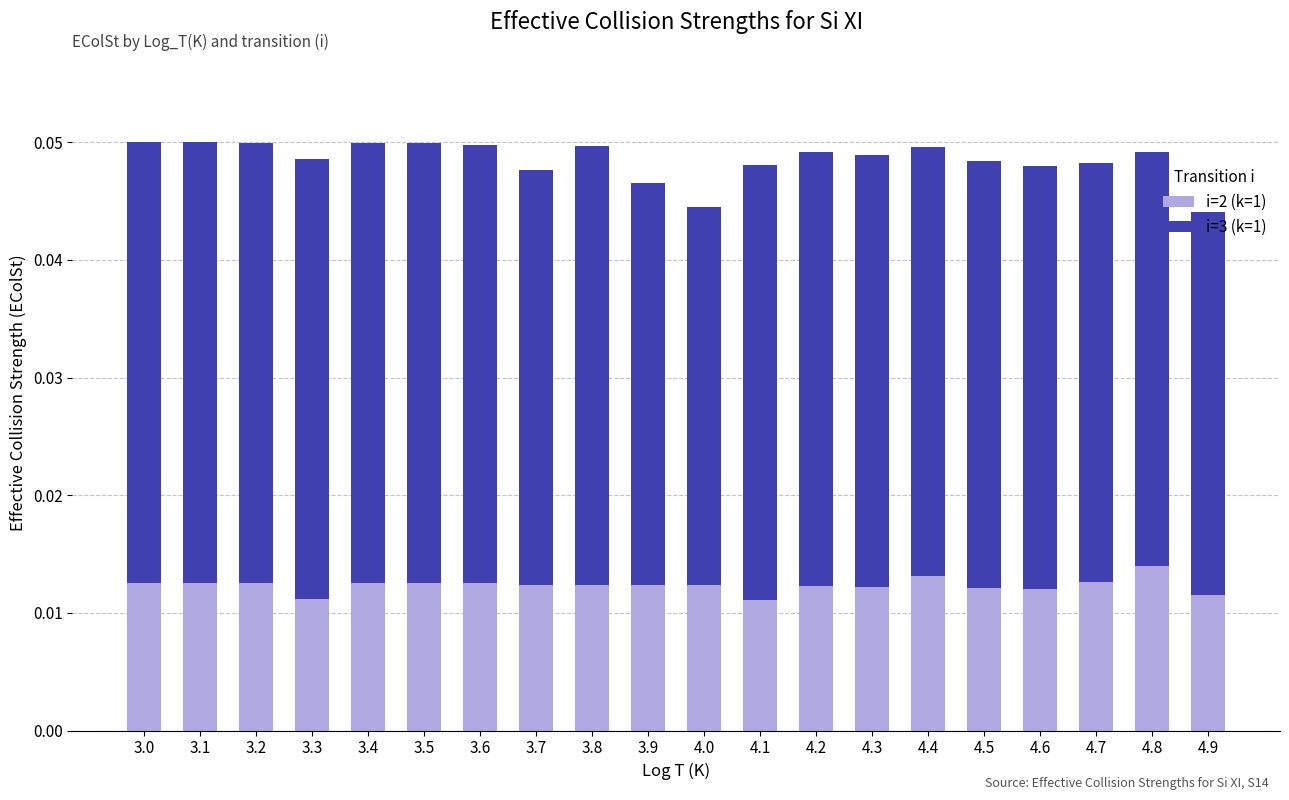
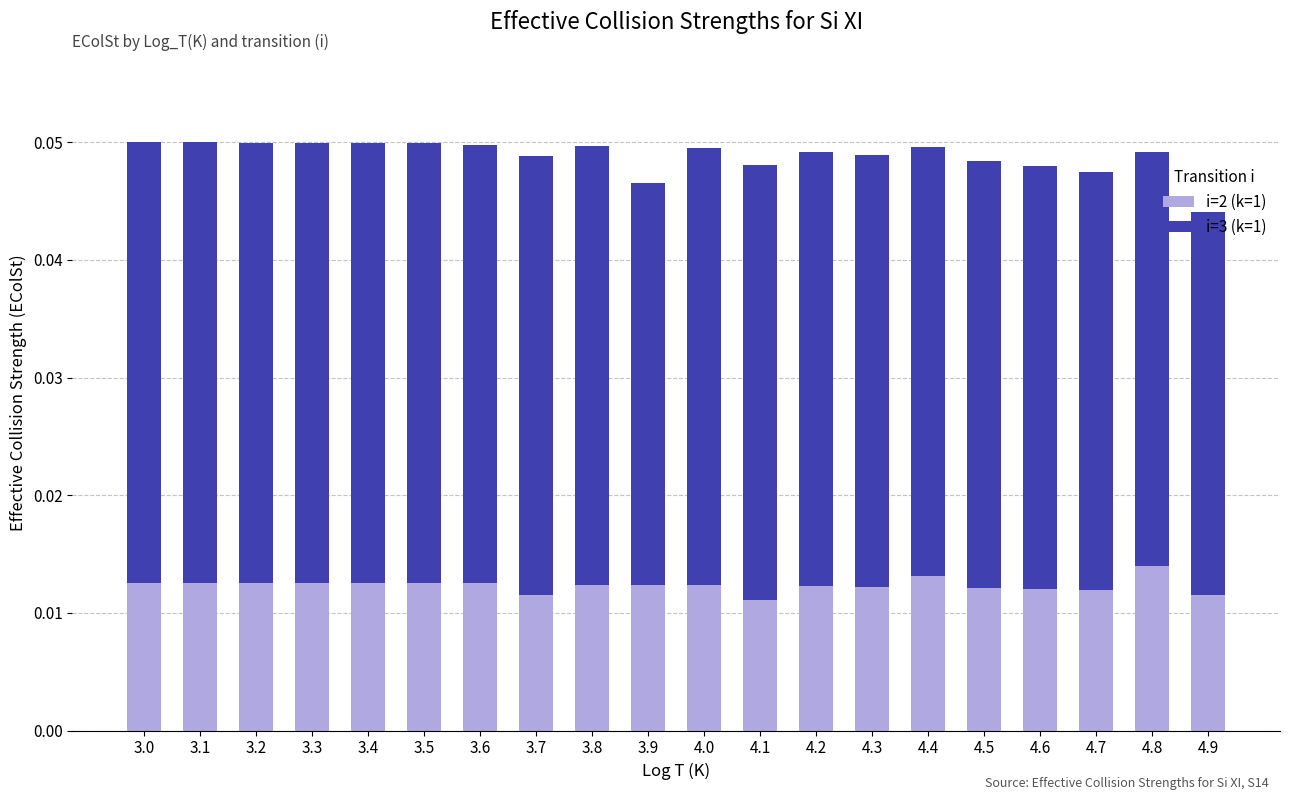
  {
    "i=2 (k=1)": {
      "3.0": 0.0125,
      "3.1": 0.0125,
      "3.2": 0.0125,
-     "3.3": 0.0112,
+     "3.3": 0.0125,
      "3.4": 0.0125,
      "3.5": 0.0125,
      "3.6": 0.0125,
-     "3.7": 0.0124,
+     "3.7": 0.0115,
      "3.8": 0.0124,
      "3.9": 0.0124,
      "4.0": 0.0124,
      "4.1": 0.0111,
      "4.2": 0.0123,
      "4.3": 0.0122,
      "4.4": 0.0131,
      "4.5": 0.0121,
      "4.6": 0.0120,
-     "4.7": 0.0126,
+     "4.7": 0.0119,
      "4.8": 0.0140,
      "4.9": 0.0115
    },
    "i=3 (k=1)": {
      "3.0": 0.0375,
      "3.1": 0.0375,
      "3.2": 0.0374,
      "3.3": 0.0374,
      "3.4": 0.0374,
      "3.5": 0.0374,
      "3.6": 0.0373,
-     "3.7": 0.0352,
+     "3.7": 0.0373,
      "3.8": 0.0373,
      "3.9": 0.0341,
-     "4.0": 0.0321,
+     "4.0": 0.0371,
      "4.1": 0.0370,
      "4.2": 0.0369,
      "4.3": 0.0367,
      "4.4": 0.0365,
      "4.5": 0.0363,
      "4.6": 0.0360,
      "4.7": 0.0356,
      "4.8": 0.0352,
      "4.9": 0.0326
    }
  }
